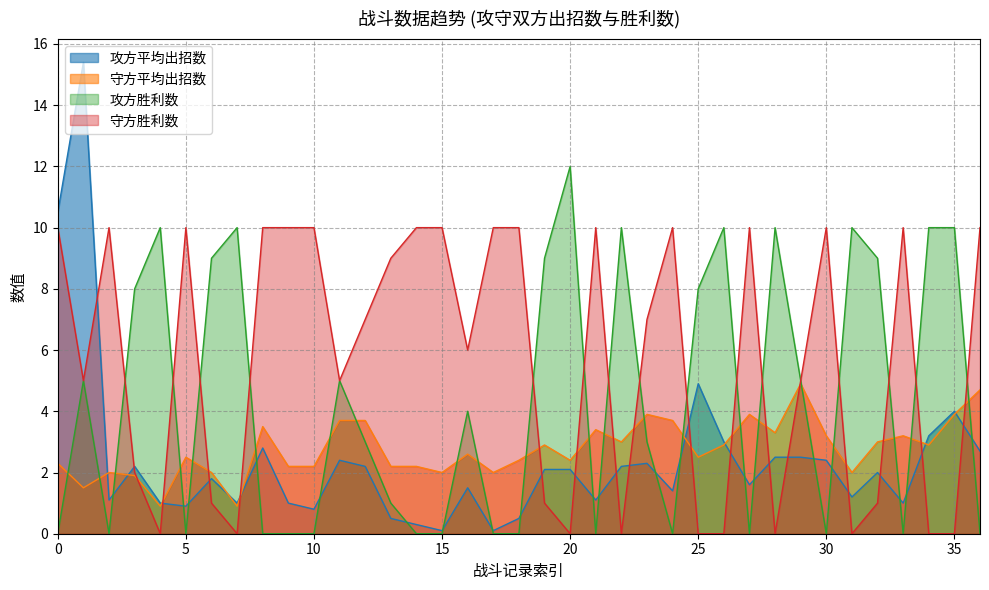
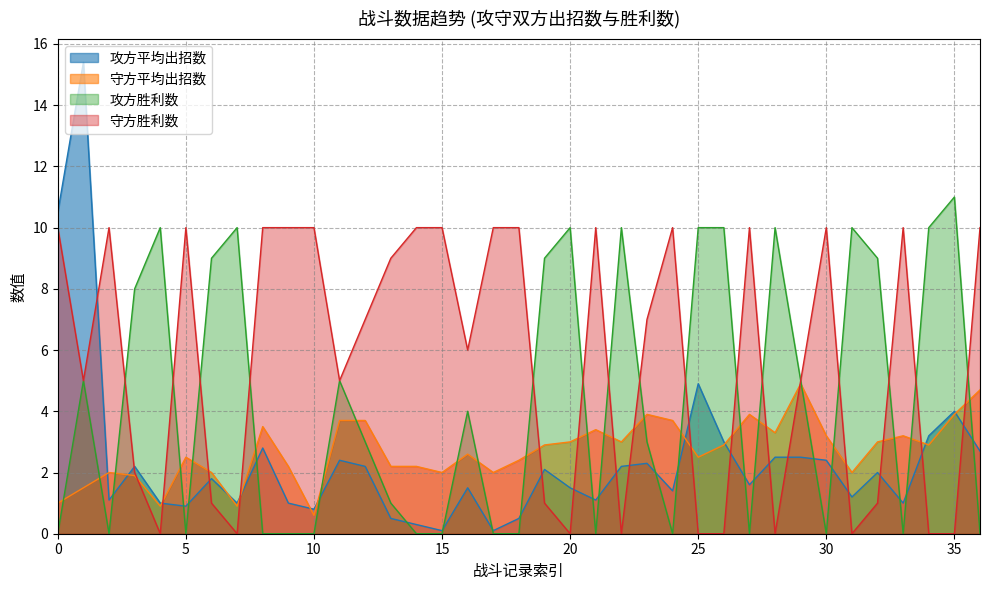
  {
    "攻方平均出招数": {
      "0": 10.5,
      "5": 0.9,
      "10": 0.8,
      "15": 0.1,
-     "20": 2.1,
+     "20": 1.5,
      "25": 4.9,
      "30": 2.4,
      "35": 4.0
    },
    "守方平均出招数": {
-     "0": 2.3,
+     "0": 1.0,
      "5": 2.5,
-     "10": 2.2,
+     "10": 0.6,
      "15": 2.0,
-     "20": 2.4,
+     "20": 3.0,
      "25": 2.5,
      "30": 3.2,
      "35": 3.9
    },
    "攻方胜利数": {
      "0": 0,
      "5": 0,
      "10": 0,
      "15": 0,
-     "20": 12,
-     "25": 8,
+     "20": 10,
+     "25": 10,
      "30": 0,
-     "35": 10
+     "35": 11
    },
    "守方胜利数": {
      "0": 10.0,
      "5": 10.0,
      "10": 10.0,
      "15": 10.0,
      "20": 0.0,
      "25": 0.0,
      "30": 10.0,
      "35": 0.0
    }
  }
